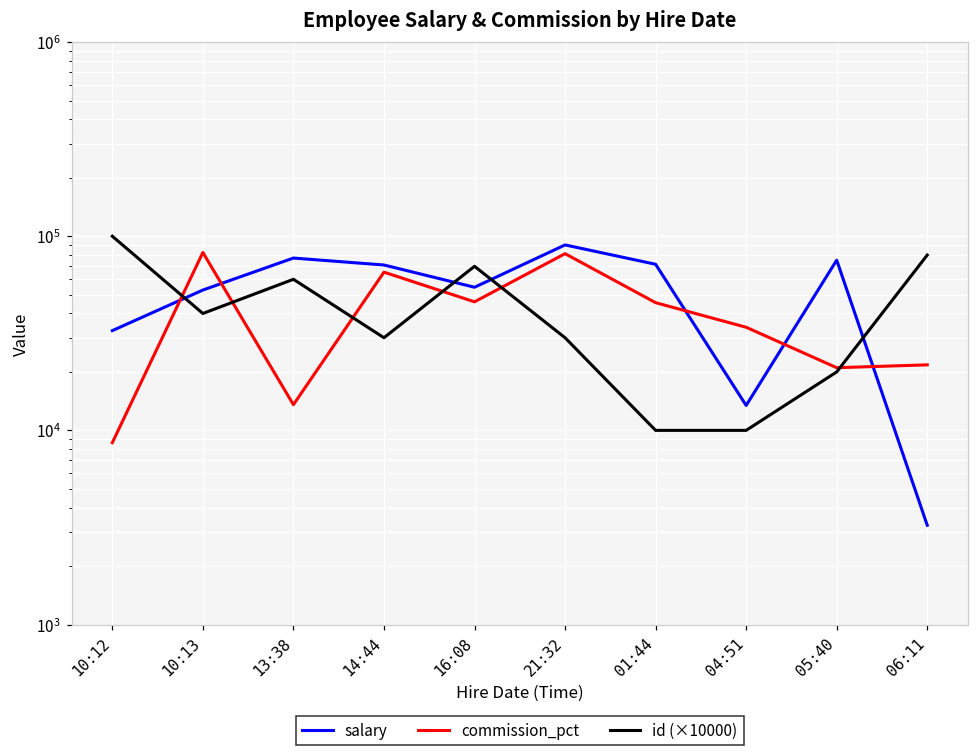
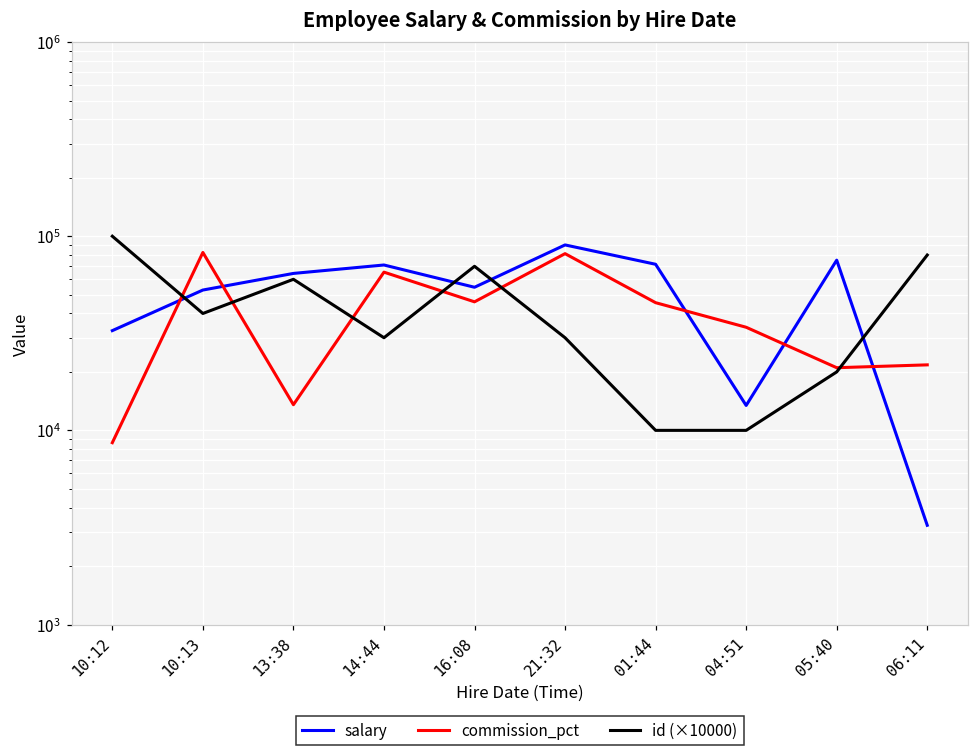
  {
    "salary": {
      "10:12": 33000,
      "10:13": 53000,
-     "13:38": 80000,
+     "13:38": 64000,
      "14:44": 71000,
      "16:08": 55000,
      "21:32": 90000,
      "01:44": 72000,
      "04:51": 13000,
      "05:40": 75000,
      "06:11": 3200
    },
    "commission_pct": {
      "10:12": 9000,
      "10:13": 80000,
      "13:38": 14000,
      "14:44": 65000,
      "16:08": 46000,
      "21:32": 80000,
      "01:44": 45000,
      "04:51": 34000,
      "05:40": 21000,
      "06:11": 22000
    },
    "id (×10000)": {
      "10:12": 100000,
      "10:13": 40000,
      "13:38": 60000,
      "14:44": 30000,
      "16:08": 70000,
      "21:32": 30000,
      "01:44": 10000,
      "04:51": 10000,
      "05:40": 20000,
      "06:11": 80000
    }
  }
